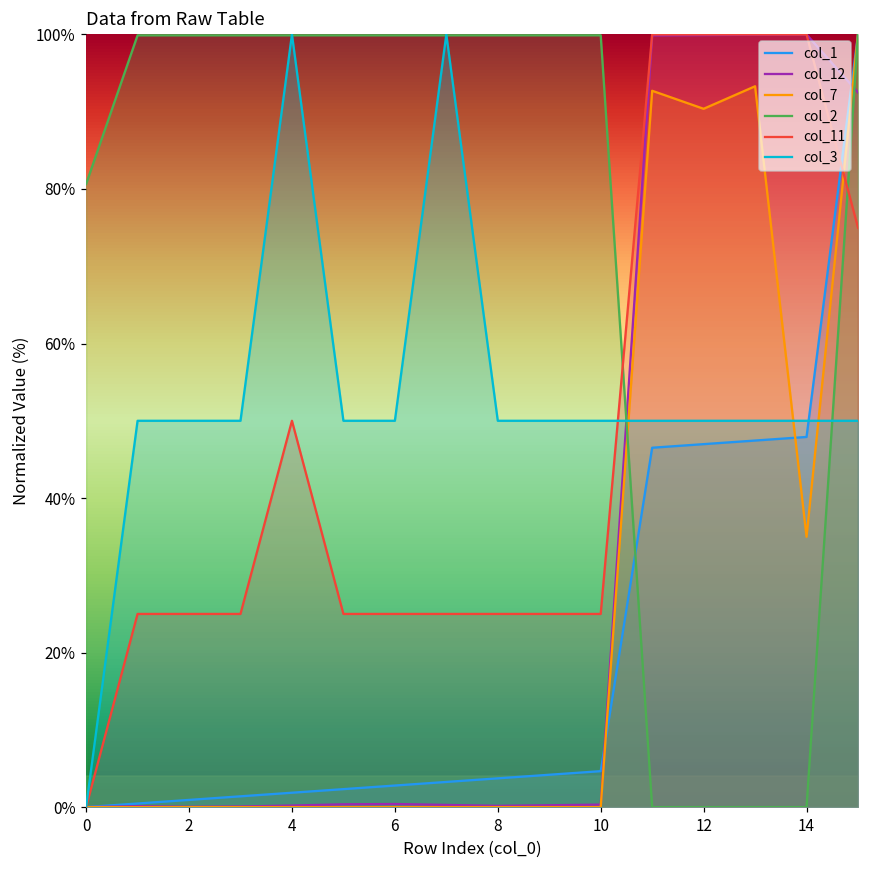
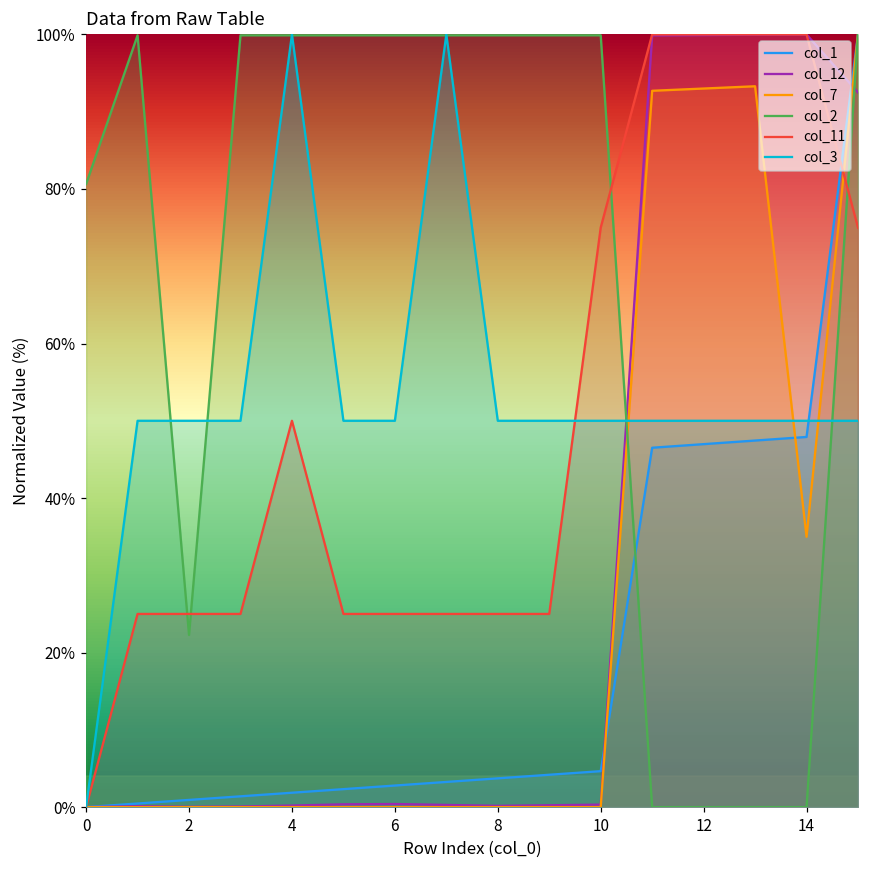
  {
    "col_7": {
-     "12": "90%",
+     "12": "93%",
      "14": "35%"
    },
    "col_2": {
      "0": "81%",
-     "2": "100%",
+     "2": "22%",
      "6": "100%",
      "8": "100%",
      "10": "100%"
    },
    "col_11": {
      "2": "25%",
      "4": "50%",
      "6": "25%",
      "8": "25%",
-     "10": "25%"
+     "10": "75%"
    }
  }
